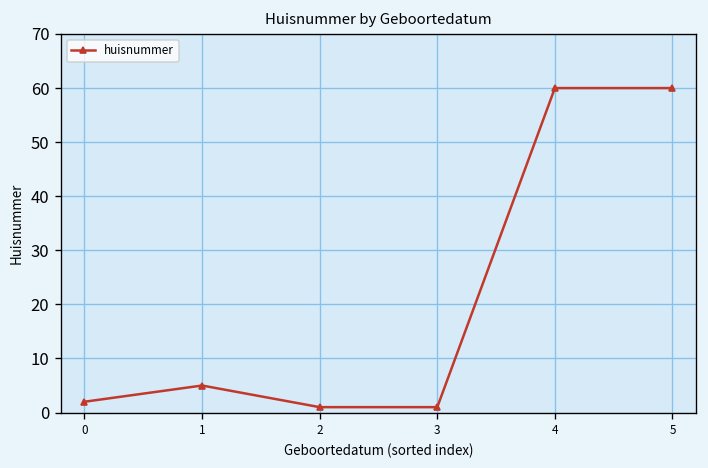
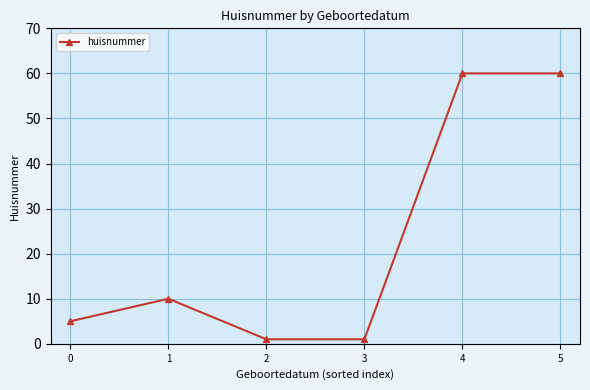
  {
-   "0": 2,
-   "1": 5,
+   "0": 5,
+   "1": 10,
    "2": 1,
    "3": 1,
    "4": 60,
    "5": 60
  }
